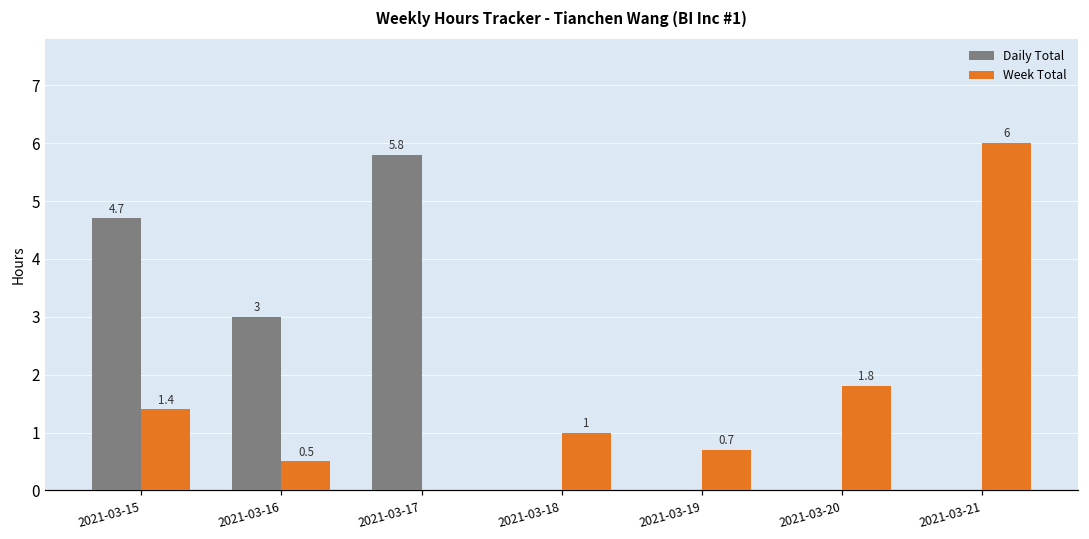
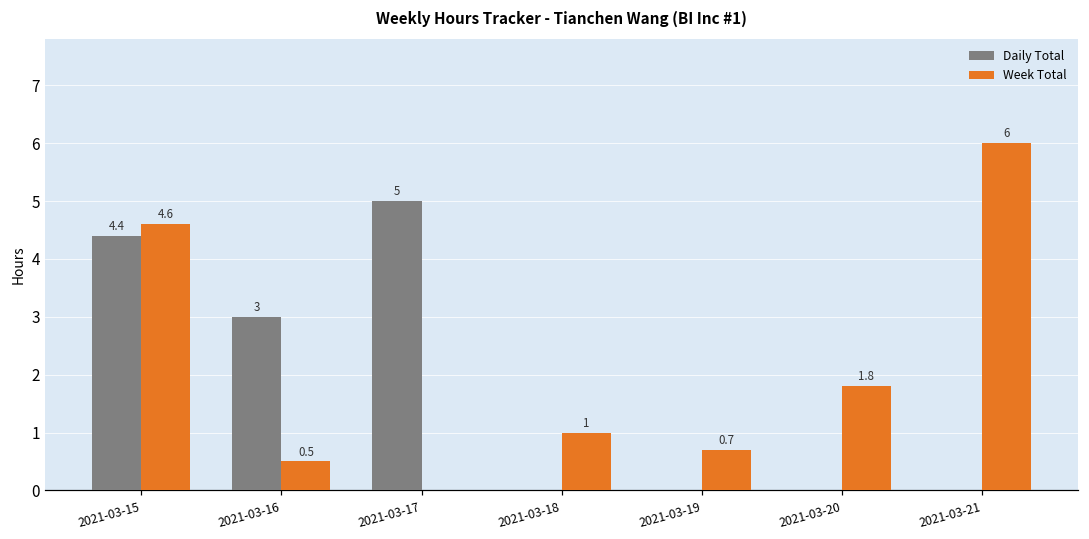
  {
    "Daily Total": {
-     "2021-03-15": 4.7,
+     "2021-03-15": 4.4,
      "2021-03-16": 3,
-     "2021-03-17": 5.8
+     "2021-03-17": 5
    },
    "Week Total": {
-     "2021-03-15": 1.4,
+     "2021-03-15": 4.6,
      "2021-03-16": 0.5,
      "2021-03-18": 1,
      "2021-03-19": 0.7,
      "2021-03-20": 1.8,
      "2021-03-21": 6
    }
  }
